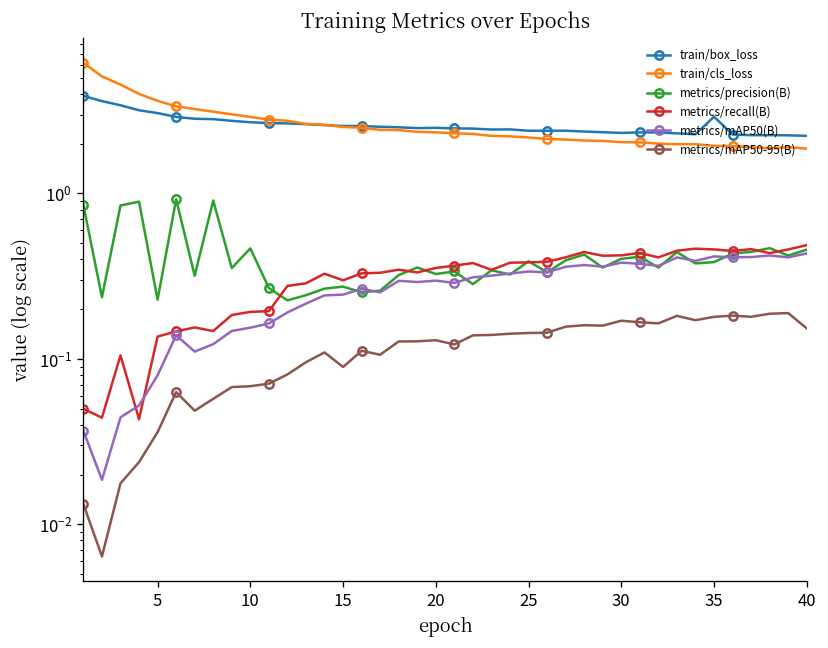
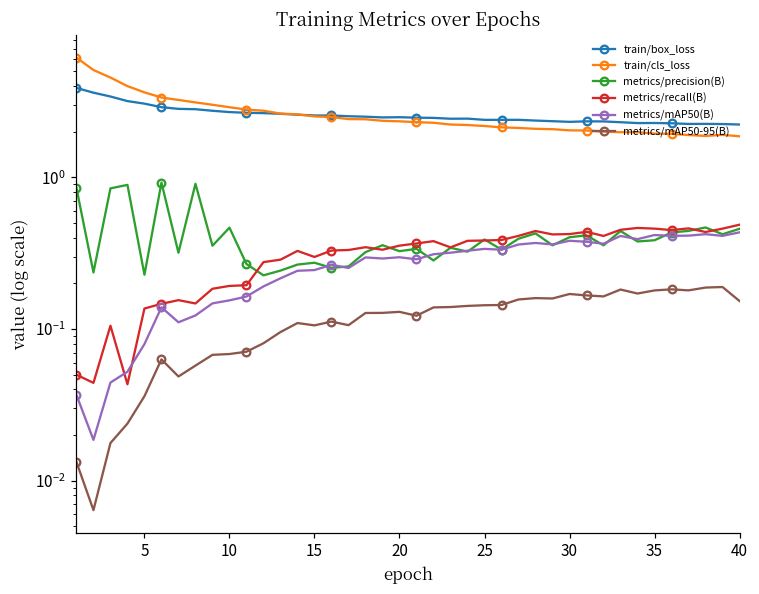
  {
    "train/box_loss": {
      "5": 3.1,
      "10": 2.7,
      "20": 2.5,
      "25": 2.4,
      "30": 2.3,
-     "35": 2.9,
+     "35": 2.3,
      "40": 2.2
    },
    "train/cls_loss": {
      "5": 3.6,
      "10": 2.9,
      "20": 2.3,
      "25": 2.2,
      "30": 2.0,
      "35": 1.9,
      "40": 1.9
    },
    "metrics/precision(B)": {
      "5": 0.23,
      "10": 0.47,
      "15": 0.27,
      "20": 0.33,
      "30": 0.40,
      "35": 0.38,
      "40": 0.46
    },
    "metrics/recall(B)": {
      "5": 0.14,
      "10": 0.19,
      "15": 0.30,
      "20": 0.35,
      "30": 0.42,
      "35": 0.46,
      "40": 0.49
    },
    "metrics/mAP50(B)": {
      "5": 0.08,
      "10": 0.15,
      "15": 0.24,
      "20": 0.30,
      "25": 0.34,
      "30": 0.38,
      "35": 0.42,
      "40": 0.43
    },
    "metrics/mAP50-95(B)": {
      "5": 0.036,
      "10": 0.07,
-     "15": 0.09,
+     "15": 0.11,
      "20": 0.13,
      "25": 0.14,
      "30": 0.17,
      "35": 0.18,
      "40": 0.15
    }
  }
